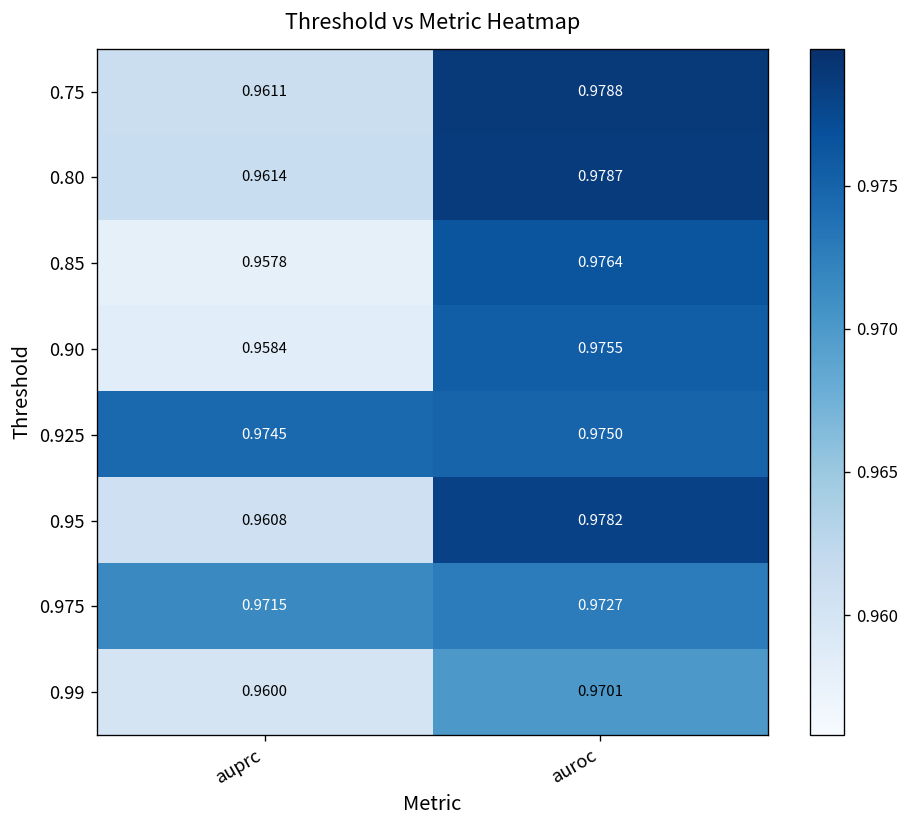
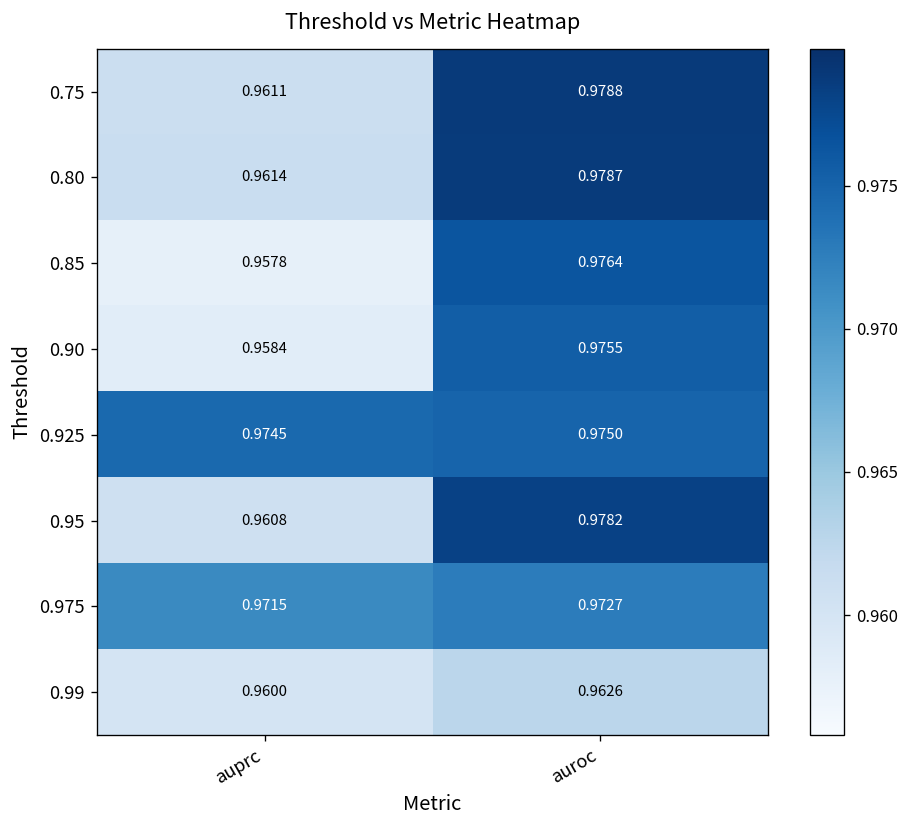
  {
    "0.75": {
      "auprc": 0.9611,
      "auroc": 0.9788
    },
    "0.80": {
      "auprc": 0.9614,
      "auroc": 0.9787
    },
    "0.85": {
      "auprc": 0.9578,
      "auroc": 0.9764
    },
    "0.90": {
      "auprc": 0.9584,
      "auroc": 0.9755
    },
    "0.925": {
      "auprc": 0.9745,
      "auroc": 0.9750
    },
    "0.95": {
      "auprc": 0.9608,
      "auroc": 0.9782
    },
    "0.975": {
      "auprc": 0.9715,
      "auroc": 0.9727
    },
    "0.99": {
      "auprc": 0.9600,
-     "auroc": 0.9701
+     "auroc": 0.9626
    }
  }
